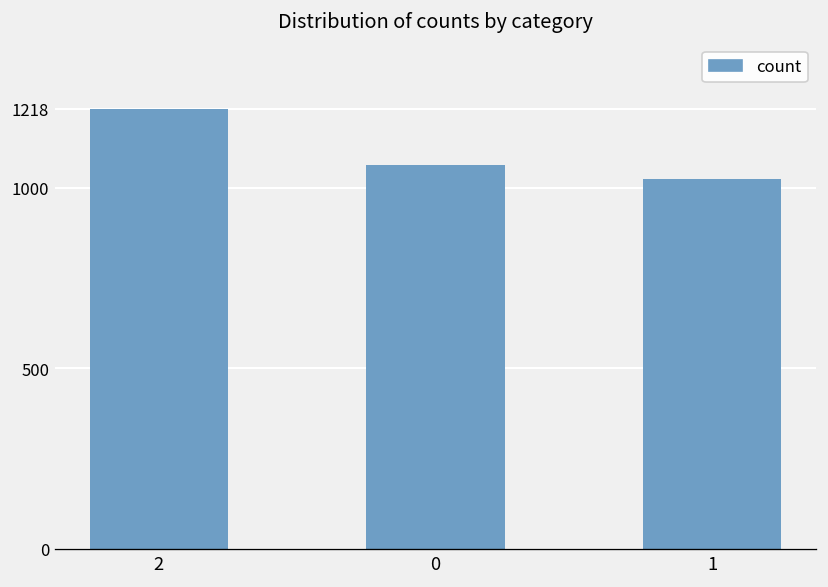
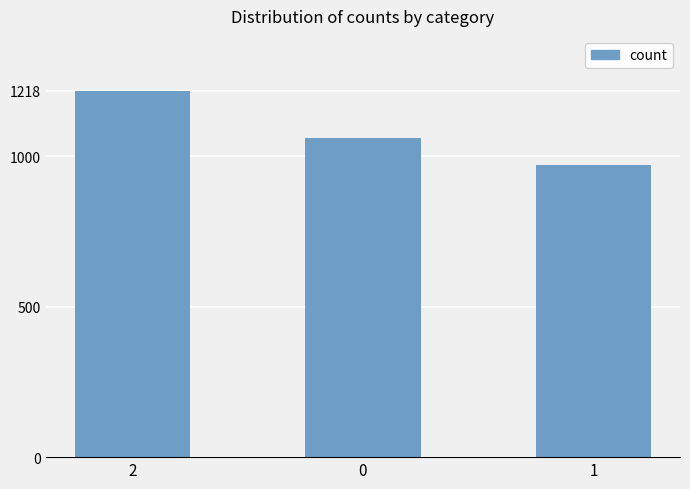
  {
    "2": 1220,
    "0": 1060,
-   "1": 1030
+   "1": 970
  }
